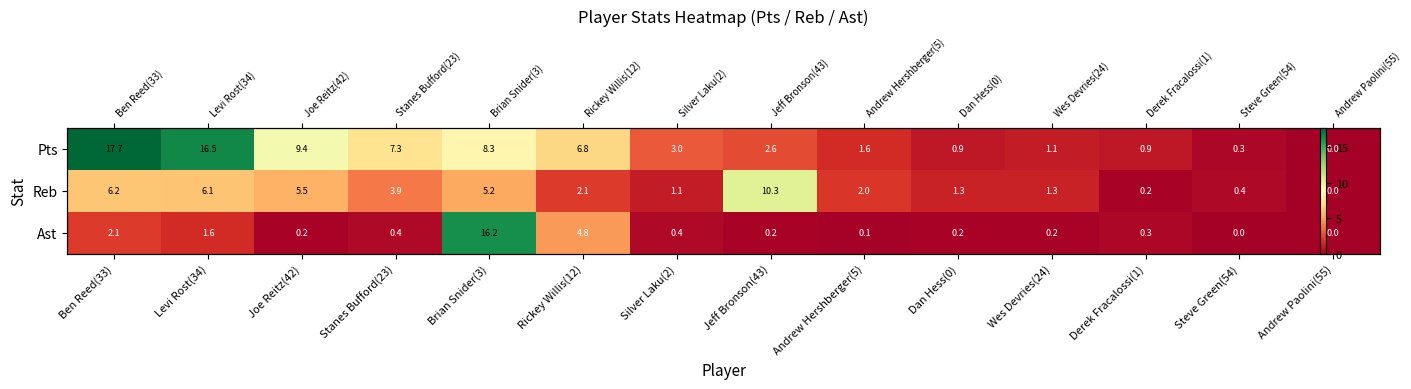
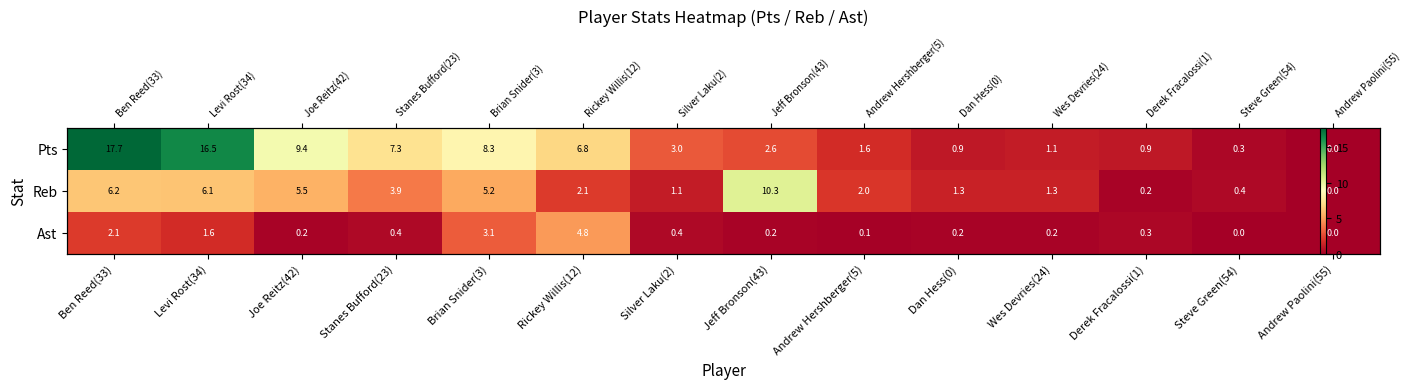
  {
    "Pts": {
      "Ben Reed(33)": 17.7,
      "Levi Rost(34)": 16.5,
      "Joe Reitz(42)": 9.4,
      "Stanes Bufford(23)": 7.3,
      "Brian Snider(3)": 8.3,
      "Rickey Willis(12)": 6.8,
      "Silver Laku(2)": 3.0,
      "Jeff Bronson(43)": 2.6,
      "Andrew Hershberger(5)": 1.6,
      "Dan Hess(0)": 0.9,
      "Wes Devries(24)": 1.1,
      "Derek Fracalossi(1)": 0.9,
      "Steve Green(54)": 0.3,
      "Andrew Paolini(55)": 0.0
    },
    "Reb": {
      "Ben Reed(33)": 6.2,
      "Levi Rost(34)": 6.1,
      "Joe Reitz(42)": 5.5,
      "Stanes Bufford(23)": 3.9,
      "Brian Snider(3)": 5.2,
      "Rickey Willis(12)": 2.1,
      "Silver Laku(2)": 1.1,
      "Jeff Bronson(43)": 10.3,
      "Andrew Hershberger(5)": 2.0,
      "Dan Hess(0)": 1.3,
      "Wes Devries(24)": 1.3,
      "Derek Fracalossi(1)": 0.2,
      "Steve Green(54)": 0.4,
      "Andrew Paolini(55)": 0.0
    },
    "Ast": {
      "Ben Reed(33)": 2.1,
      "Levi Rost(34)": 1.6,
      "Joe Reitz(42)": 0.2,
      "Stanes Bufford(23)": 0.4,
-     "Brian Snider(3)": 16.2,
+     "Brian Snider(3)": 3.1,
      "Rickey Willis(12)": 4.8,
      "Silver Laku(2)": 0.4,
      "Jeff Bronson(43)": 0.2,
      "Andrew Hershberger(5)": 0.1,
      "Dan Hess(0)": 0.2,
      "Wes Devries(24)": 0.2,
      "Derek Fracalossi(1)": 0.3,
      "Steve Green(54)": 0.0,
      "Andrew Paolini(55)": 0.0
    }
  }
